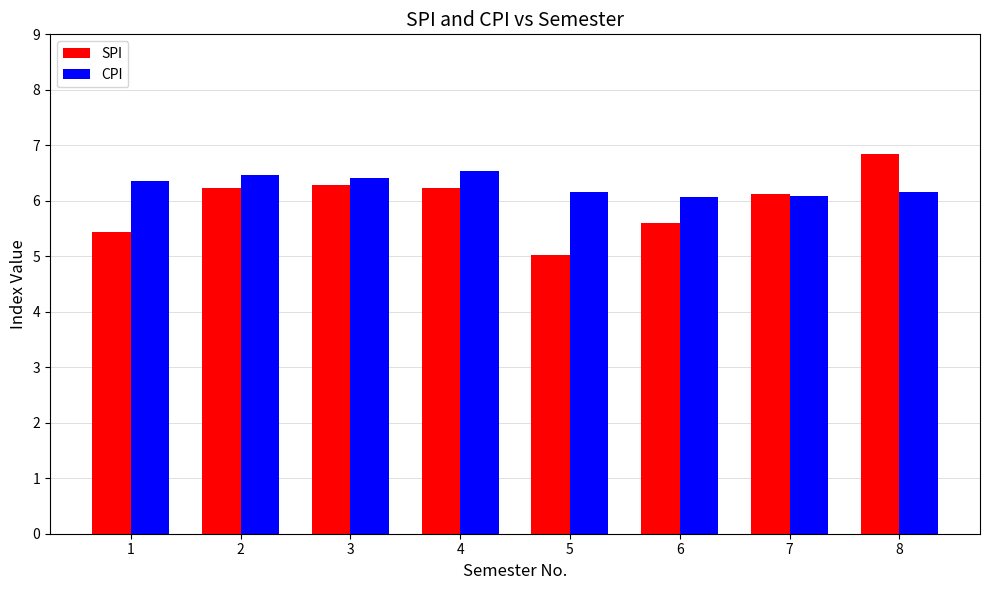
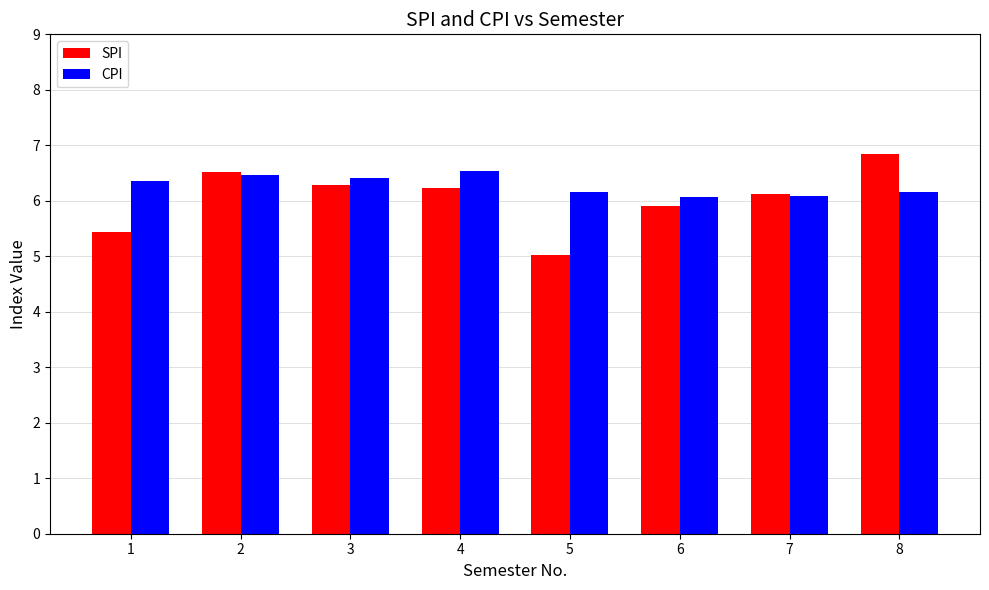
  {
    "SPI": {
      "1": 5.4,
-     "2": 6.2,
+     "2": 6.5,
      "3": 6.3,
      "4": 6.2,
      "5": 5.0,
-     "6": 5.6,
+     "6": 5.9,
      "7": 6.1,
      "8": 6.8
    },
    "CPI": {
      "1": 6.3,
      "2": 6.5,
      "3": 6.4,
      "4": 6.5,
      "5": 6.2,
      "6": 6.1,
      "7": 6.1,
      "8": 6.2
    }
  }
